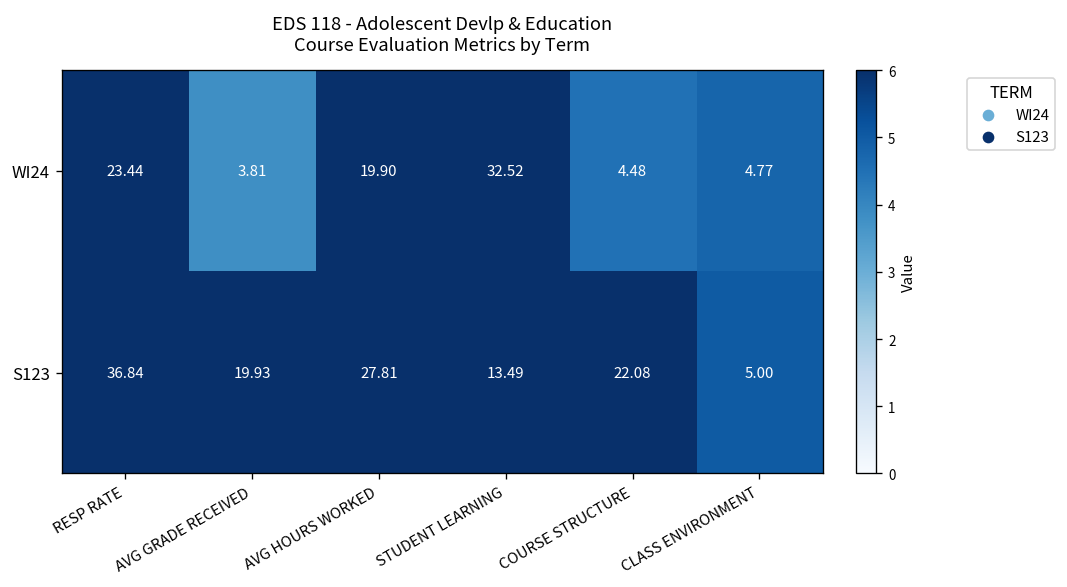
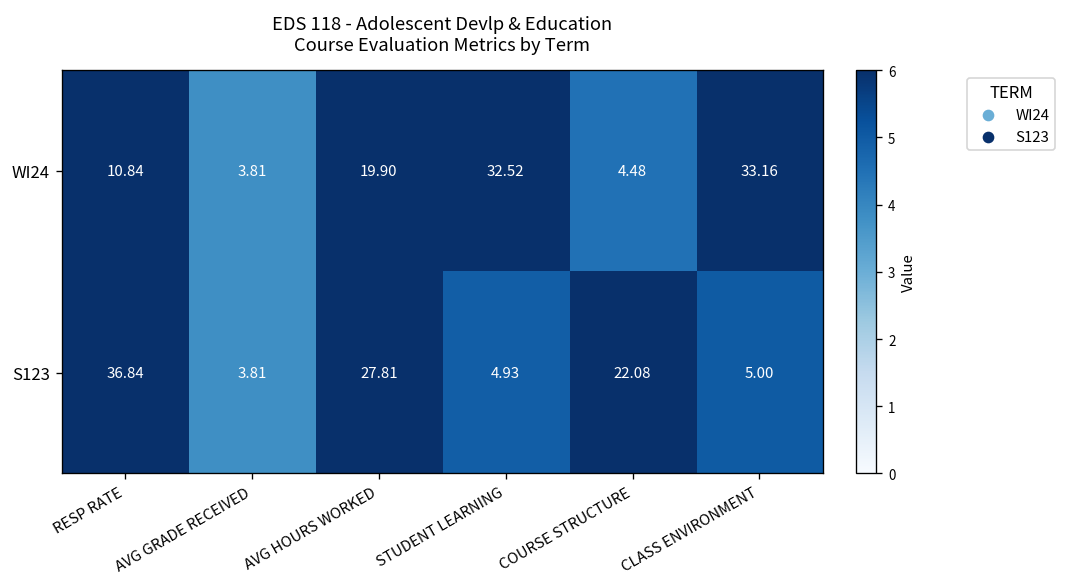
  {
    "WI24": {
-     "RESP RATE": 23.44,
+     "RESP RATE": 10.84,
      "AVG GRADE RECEIVED": 3.81,
      "AVG HOURS WORKED": 19.90,
      "STUDENT LEARNING": 32.52,
      "COURSE STRUCTURE": 4.48,
-     "CLASS ENVIRONMENT": 4.77
+     "CLASS ENVIRONMENT": 33.16
    },
    "S123": {
      "RESP RATE": 36.84,
-     "AVG GRADE RECEIVED": 19.93,
+     "AVG GRADE RECEIVED": 3.81,
      "AVG HOURS WORKED": 27.81,
-     "STUDENT LEARNING": 13.49,
+     "STUDENT LEARNING": 4.93,
      "COURSE STRUCTURE": 22.08,
      "CLASS ENVIRONMENT": 5.00
    }
  }
